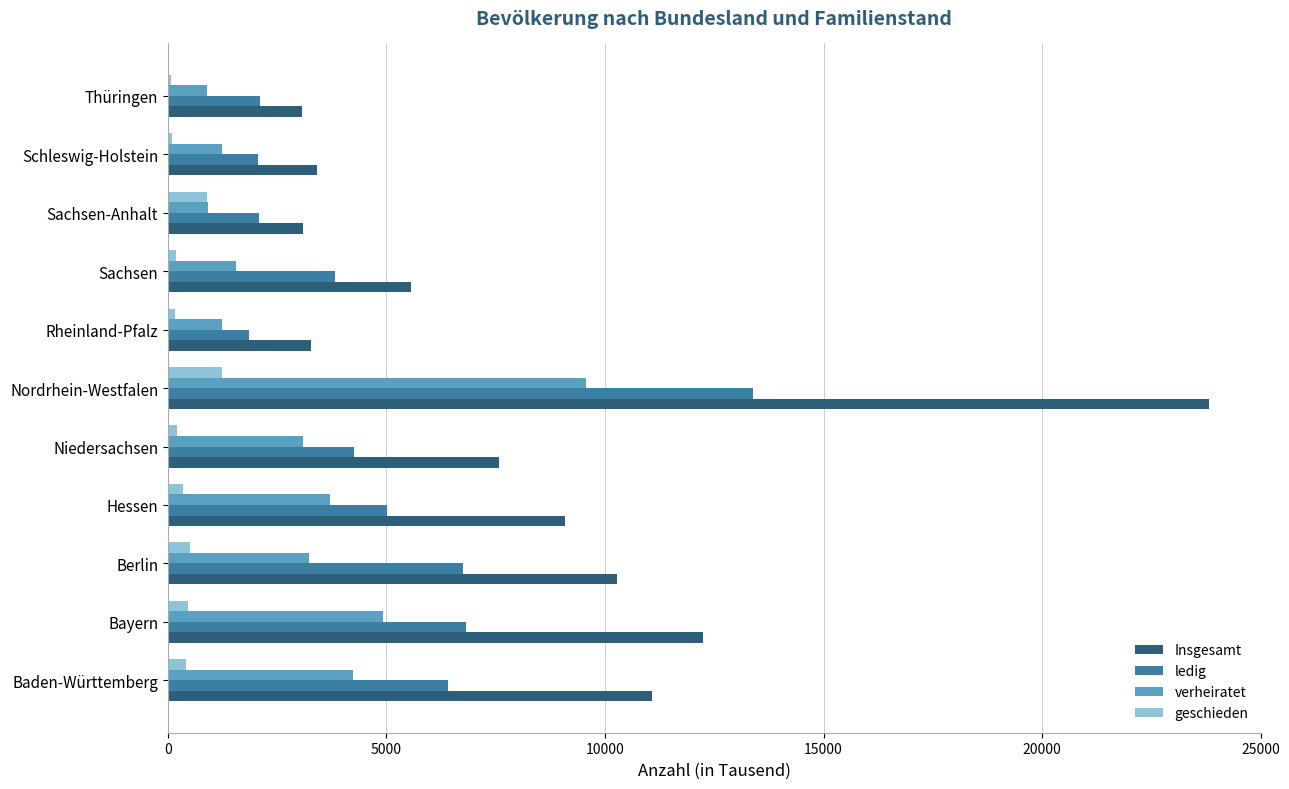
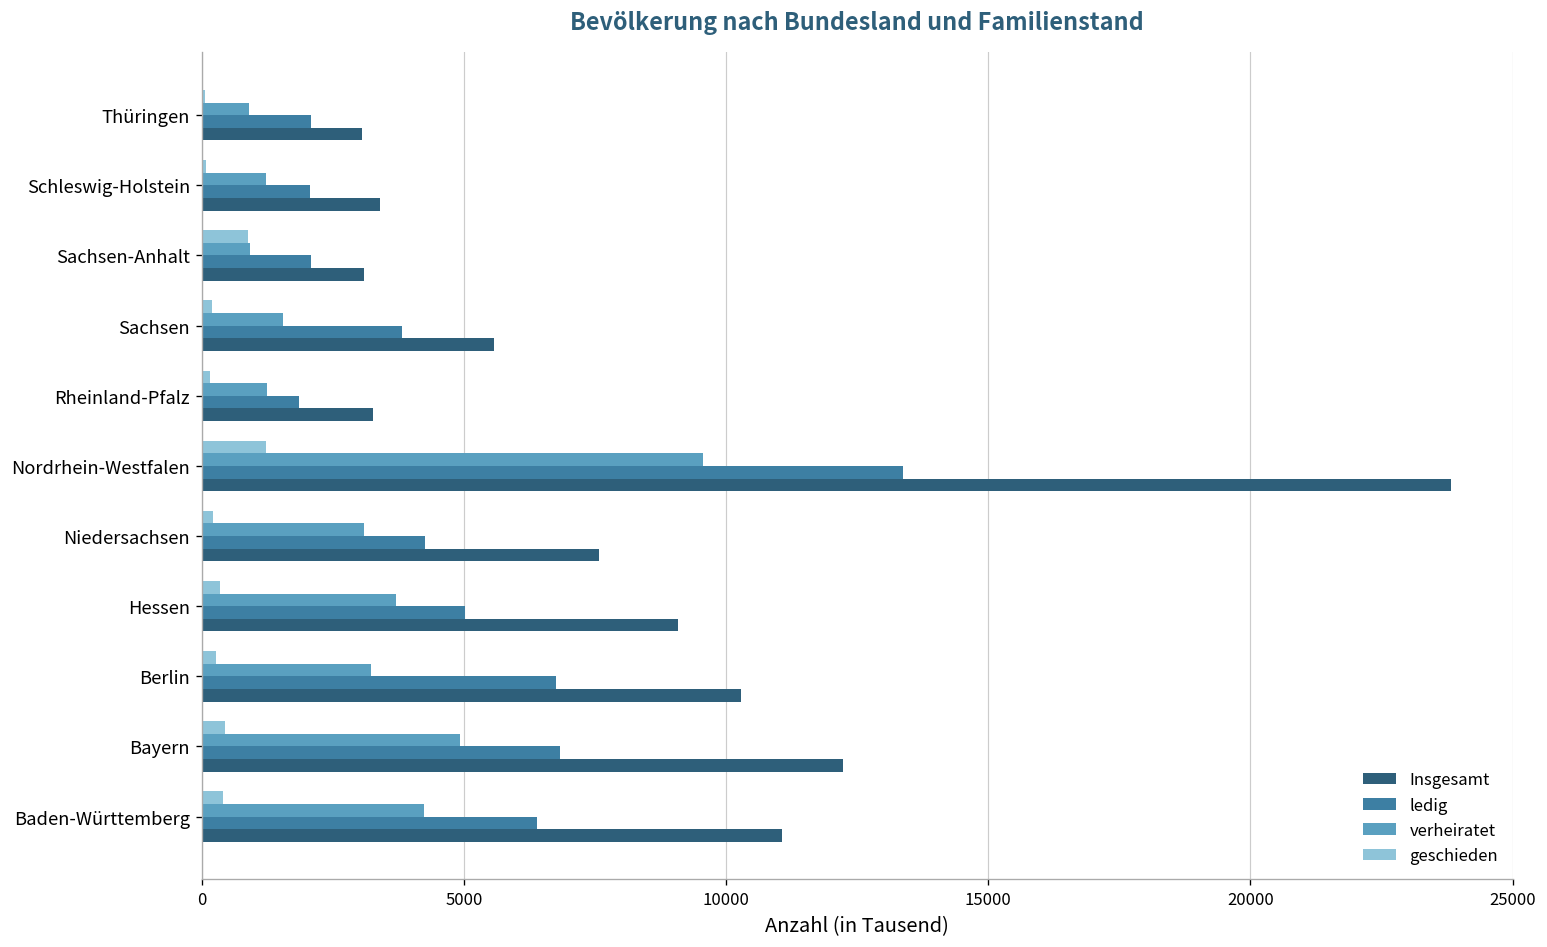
  {
    "geschieden": {
      "Thüringen": 100,
      "Schleswig-Holstein": 100,
      "Sachsen-Anhalt": 900,
      "Sachsen": 200,
      "Rheinland-Pfalz": 200,
      "Nordrhein-Westfalen": 1200,
      "Niedersachsen": 200,
      "Hessen": 400,
-     "Berlin": 500,
+     "Berlin": 300,
      "Bayern": 500,
      "Baden-Württemberg": 400
    }
  }
